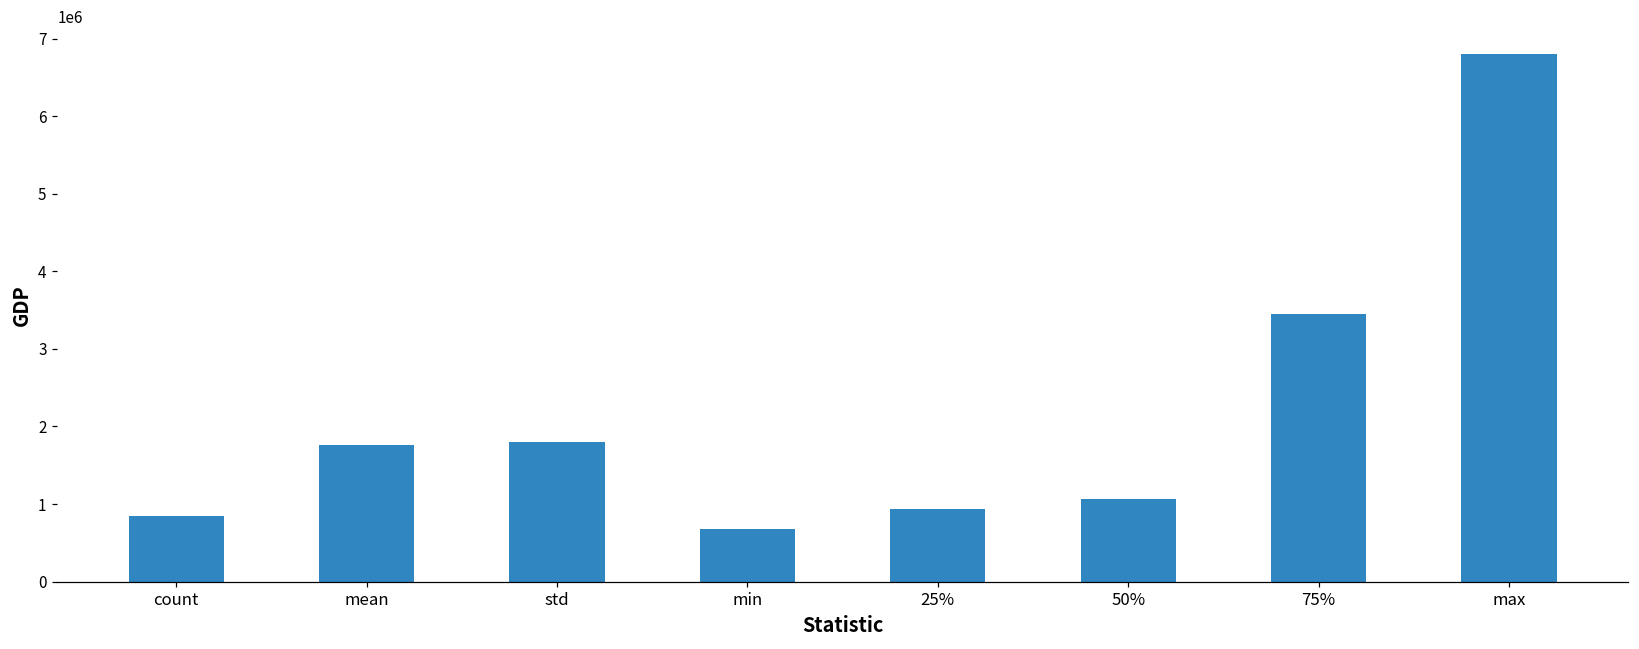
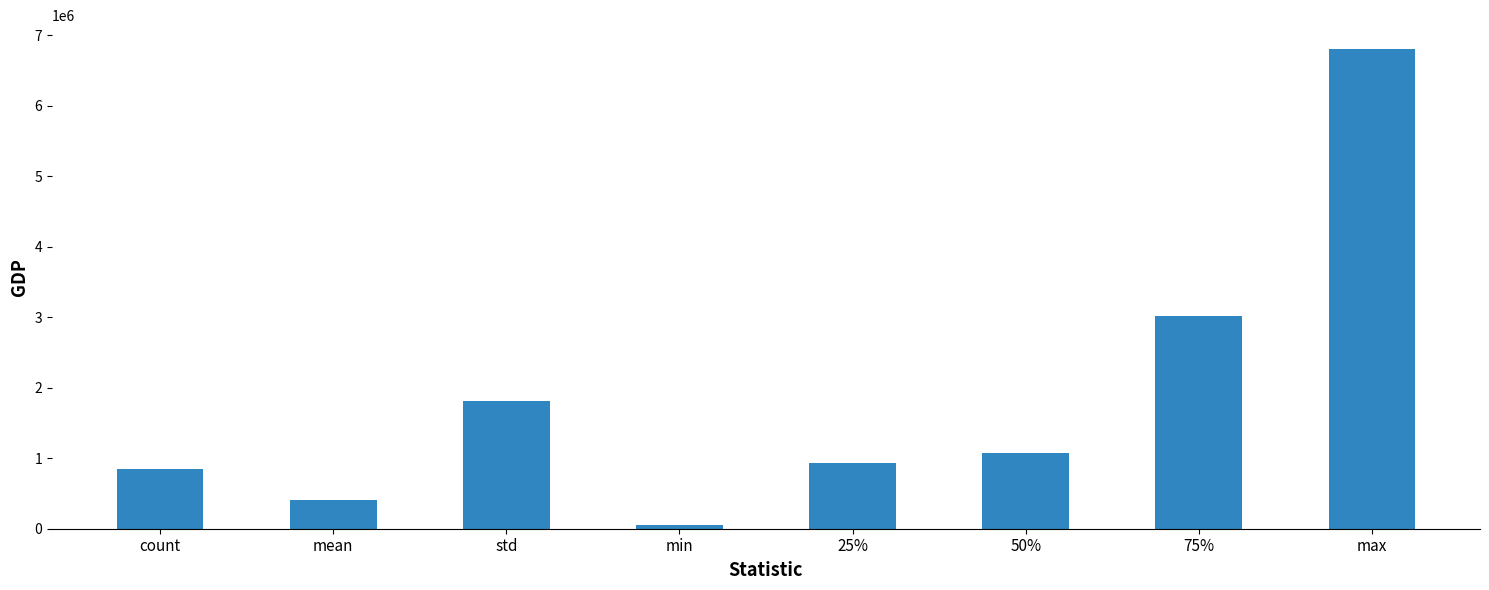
  {
    "count": 800000,
-   "mean": 1800000,
+   "mean": 400000,
    "std": 1800000,
-   "min": 700000,
+   "min": 100000,
    "25%": 900000,
    "50%": 1100000,
-   "75%": 3500000,
+   "75%": 3000000,
    "max": 6800000
  }
